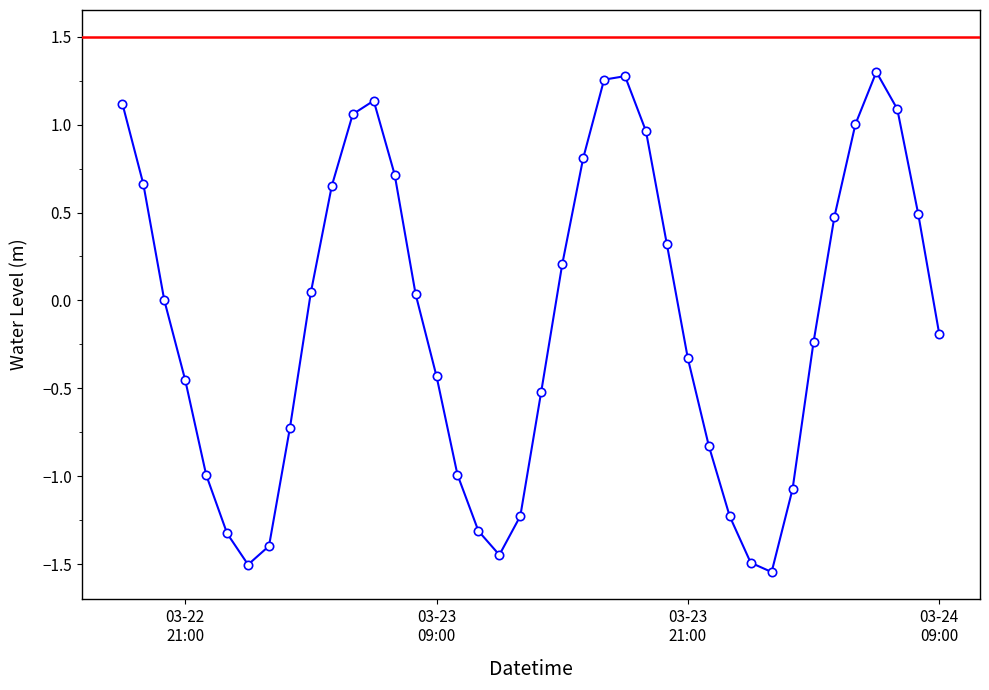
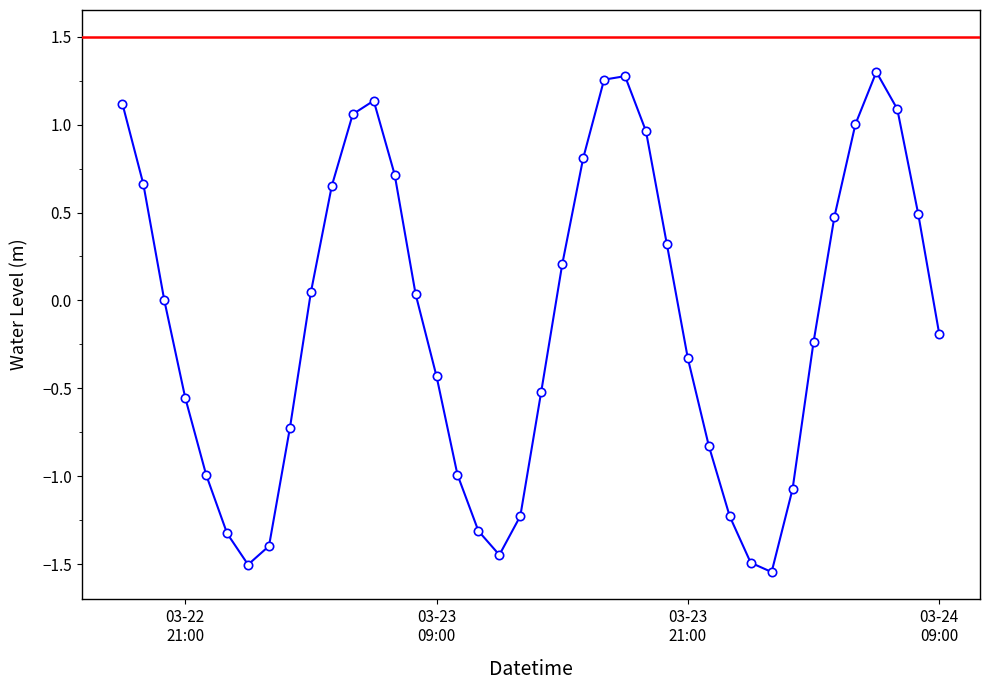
  {
-   "03-22 21:00": -0.45,
+   "03-22 21:00": -0.55,
    "03-23 09:00": -0.43,
    "03-23 21:00": -0.33,
    "03-24 09:00": -0.19
  }
